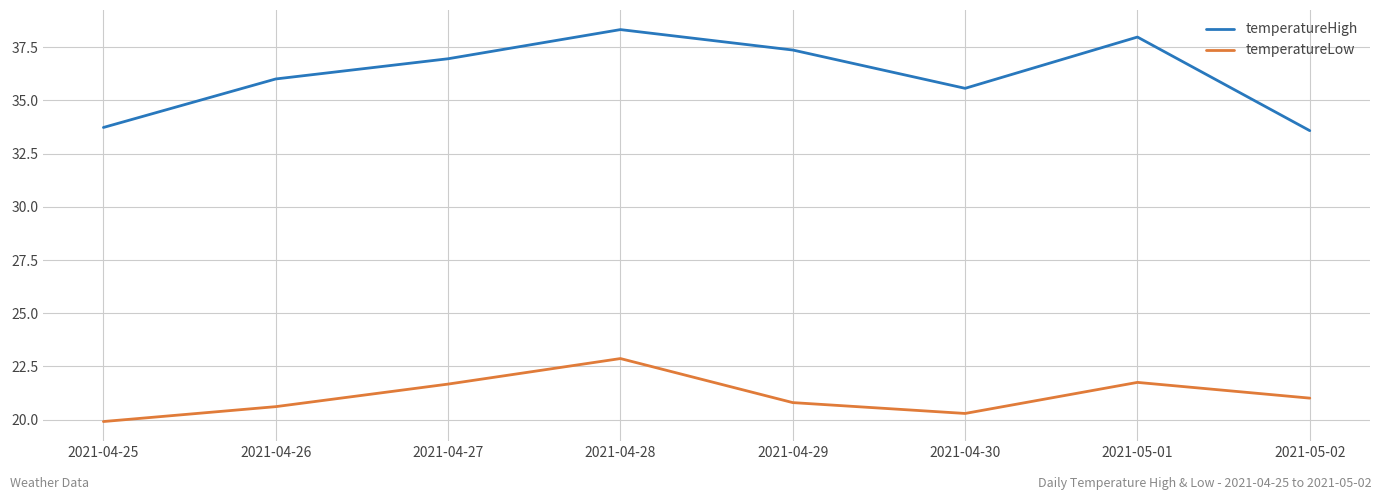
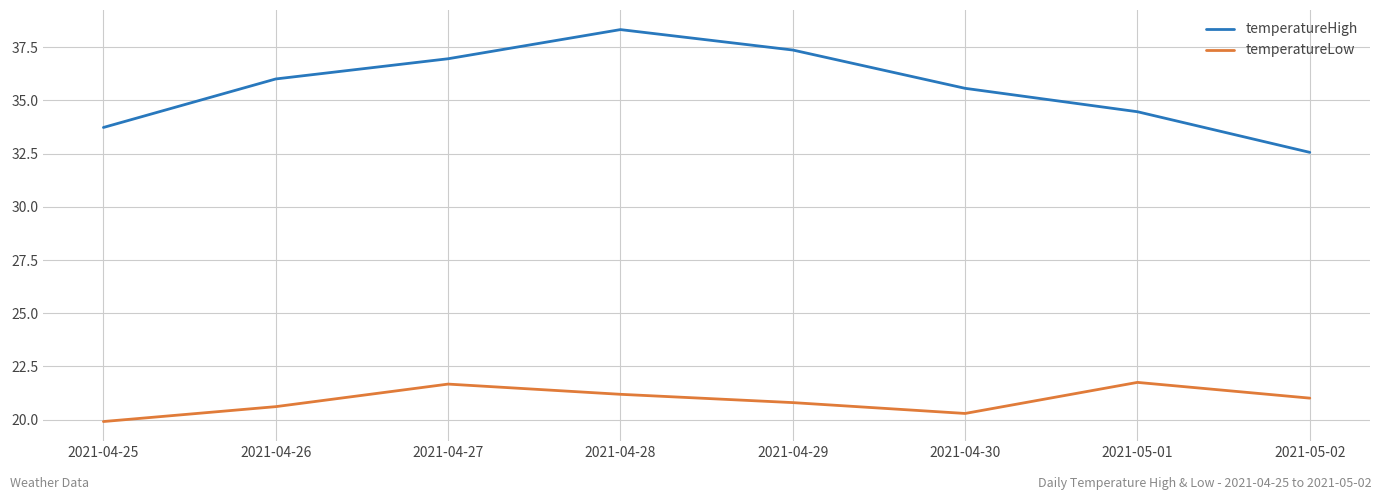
  {
    "temperatureHigh": {
      "2021-04-25": 33.7,
      "2021-04-26": 36.0,
      "2021-04-27": 37.0,
      "2021-04-28": 38.3,
      "2021-04-29": 37.4,
      "2021-04-30": 35.6,
-     "2021-05-01": 38.0,
-     "2021-05-02": 33.6
+     "2021-05-01": 34.5,
+     "2021-05-02": 32.6
    },
    "temperatureLow": {
      "2021-04-25": 19.9,
      "2021-04-26": 20.6,
      "2021-04-27": 21.7,
-     "2021-04-28": 22.9,
+     "2021-04-28": 21.2,
      "2021-04-29": 20.8,
      "2021-04-30": 20.3,
      "2021-05-01": 21.8,
      "2021-05-02": 21.0
    }
  }
